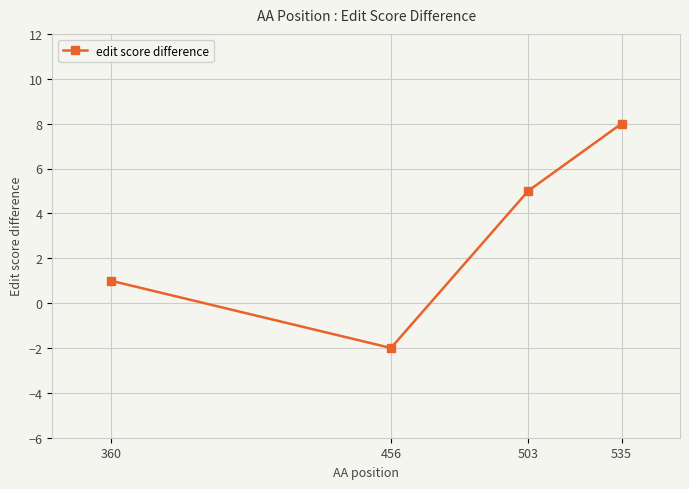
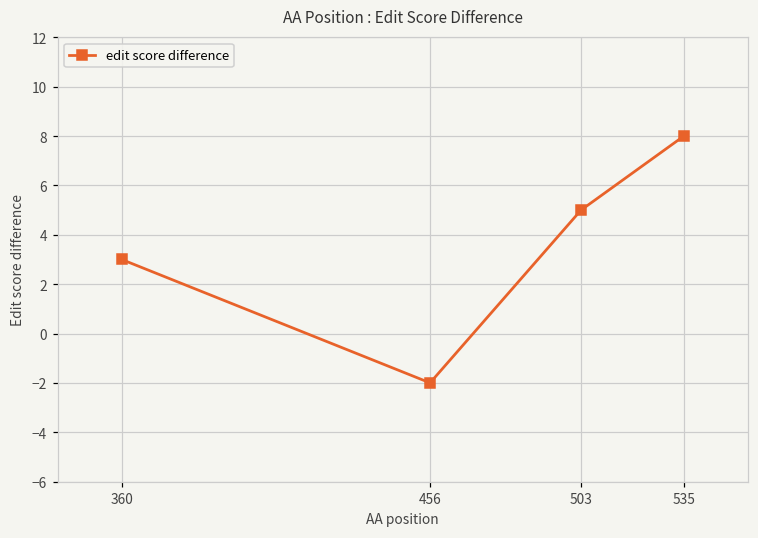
  {
-   "360": 1,
+   "360": 3,
    "456": -2,
    "503": 5,
    "535": 8
  }
